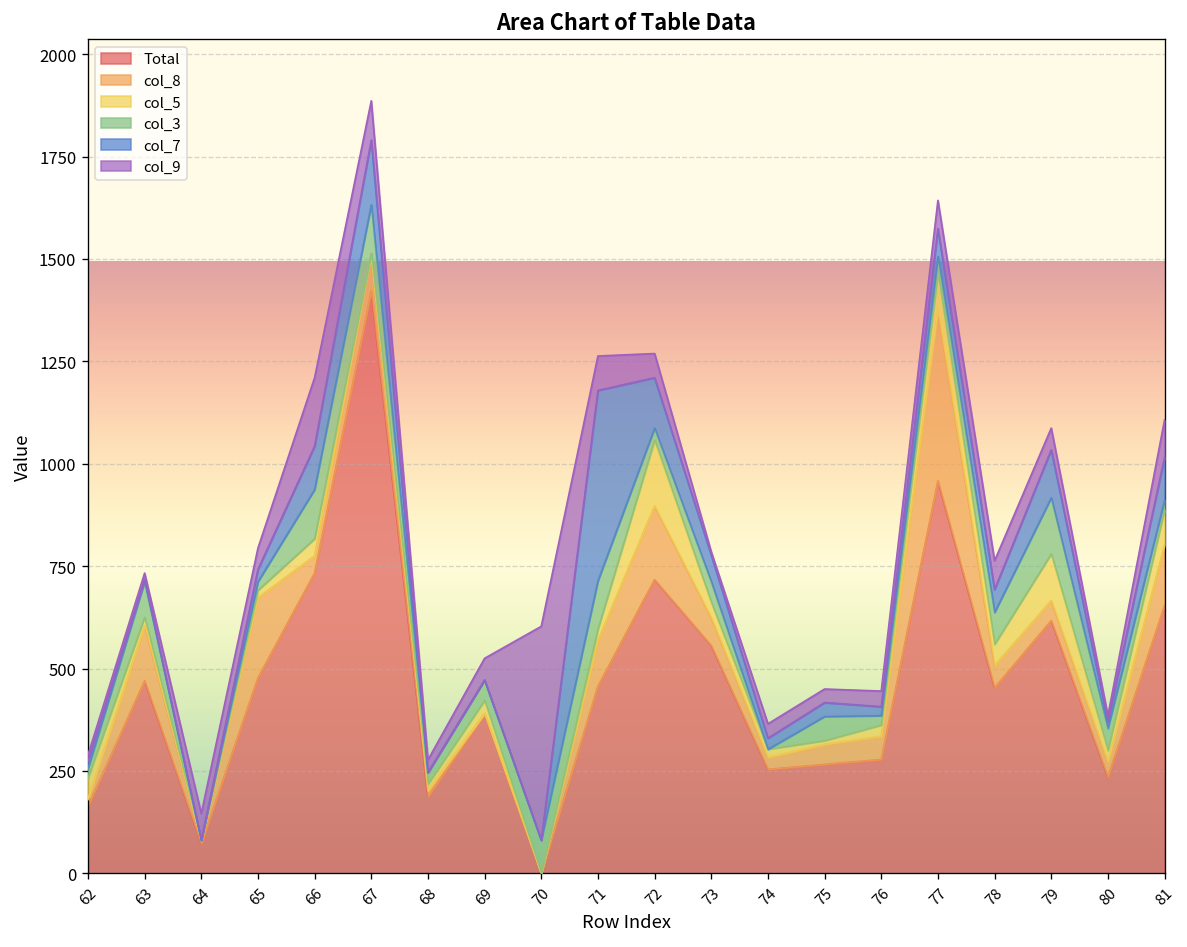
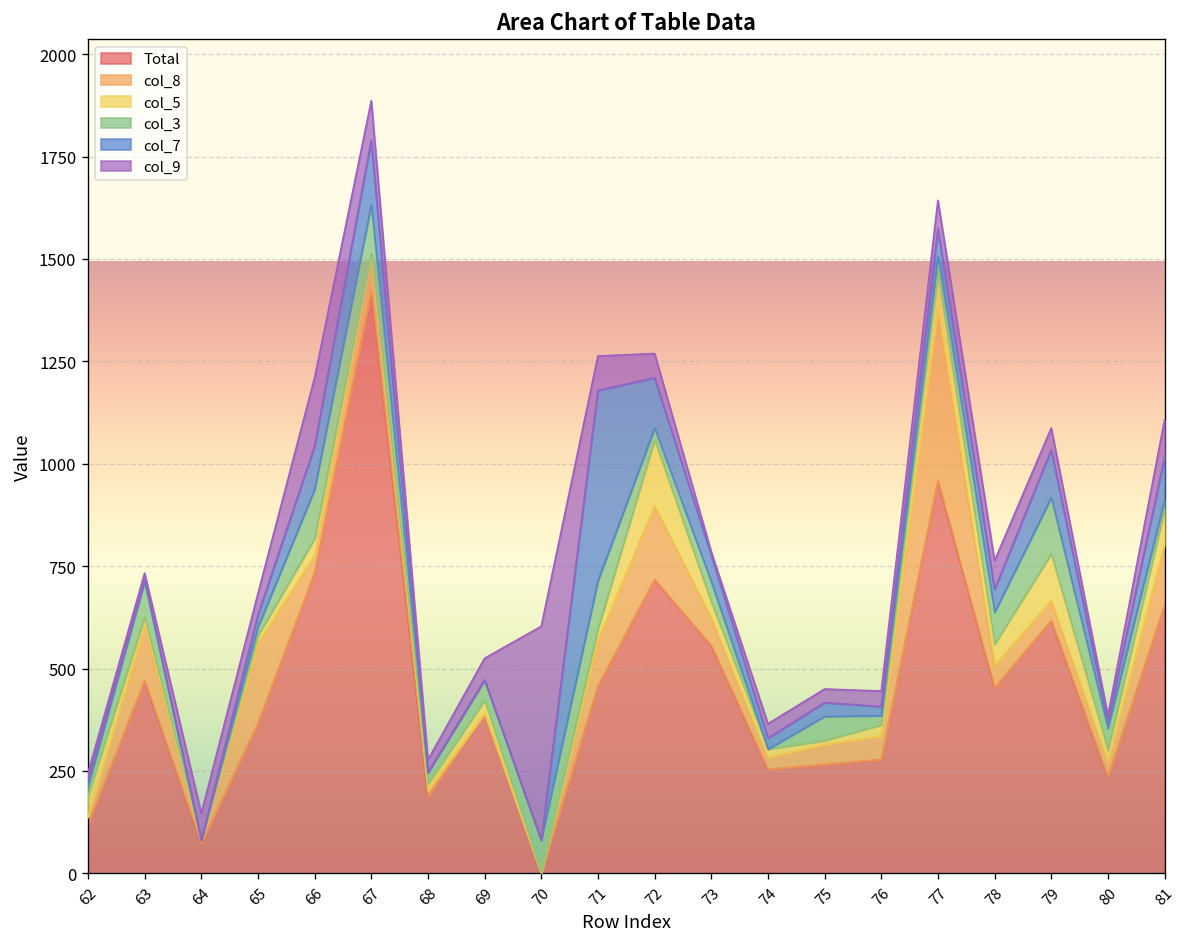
  {
    "Total": {
-     "62": 160,
+     "62": 120,
      "63": 470,
-     "65": 480,
+     "65": 370,
      "66": 730,
      "67": 1420,
      "68": 190,
      "71": 460,
      "72": 720,
      "73": 560,
      "74": 250,
      "75": 270,
      "76": 280,
      "77": 960,
      "78": 450,
      "79": 620,
      "80": 240,
      "81": 650
    },
    "col_3": {
      "62": 20,
      "65": 20,
      "66": 120,
      "67": 120,
      "71": 120,
      "72": 30,
      "73": 50,
      "75": 60,
      "76": 20,
      "77": 40,
      "78": 80,
      "79": 140,
      "80": 50,
      "81": 20
    },
    "col_7": {
      "62": 20,
      "65": 30,
      "66": 110,
      "67": 160,
      "71": 470,
      "72": 120,
      "73": 70,
      "74": 30,
      "75": 30,
      "76": 20,
      "77": 70,
      "78": 60,
      "79": 120,
      "80": 20,
      "81": 110
    },
    "col_9": {
      "62": 20,
      "63": 20,
      "64": 70,
      "65": 50,
      "66": 170,
      "67": 100,
      "68": 30,
      "69": 50,
      "70": 520,
      "71": 80,
      "72": 60,
      "73": 10,
      "74": 40,
      "75": 30,
      "76": 40,
      "77": 70,
      "78": 70,
      "79": 50,
      "80": 10,
      "81": 90
    }
  }
